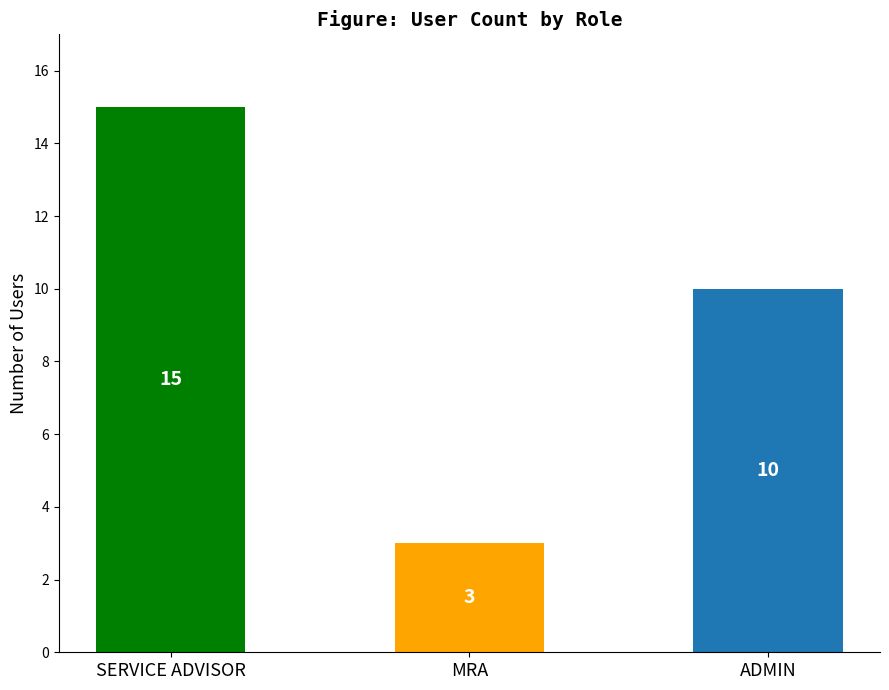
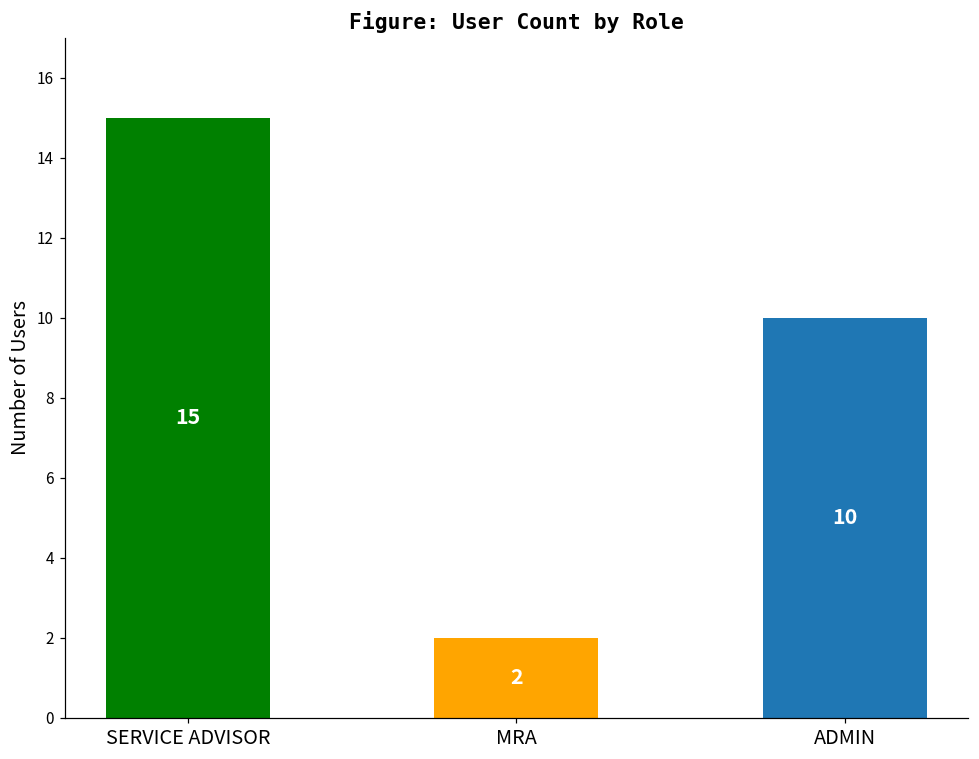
  {
    "SERVICE ADVISOR": 15,
-   "MRA": 3,
+   "MRA": 2,
    "ADMIN": 10
  }
